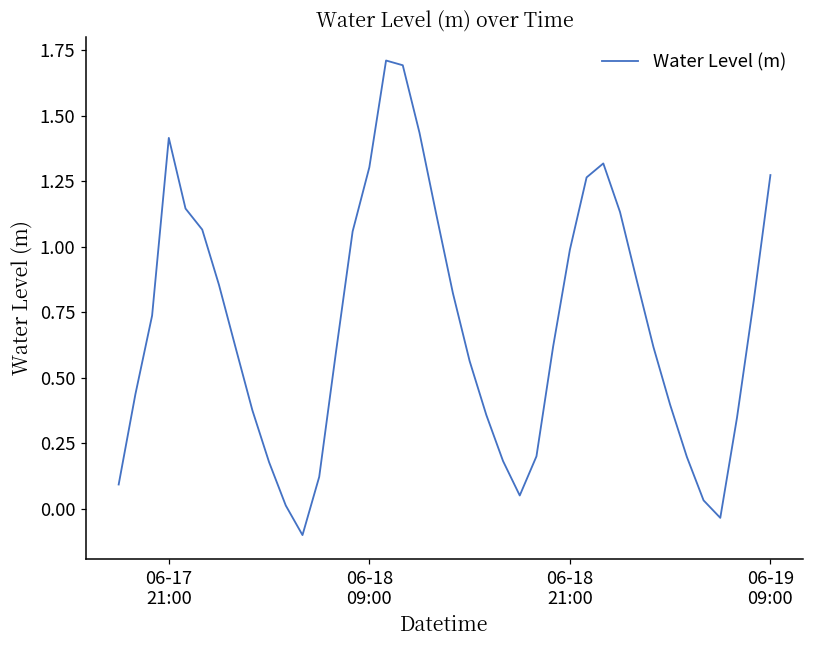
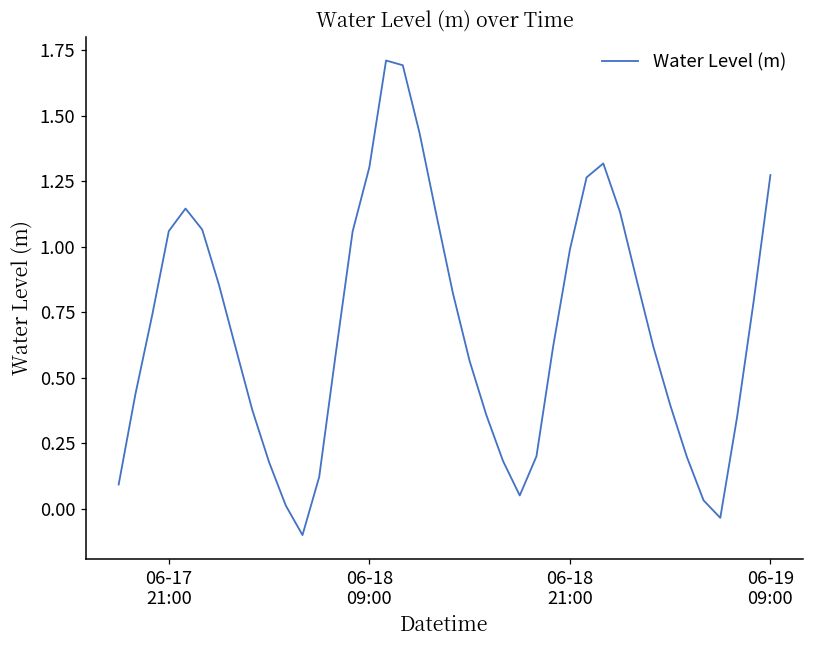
  {
-   "06-17 21:00": 1.41,
+   "06-17 21:00": 1.06,
    "06-18 09:00": 1.30,
    "06-18 21:00": 0.99,
    "06-19 09:00": 1.27
  }
